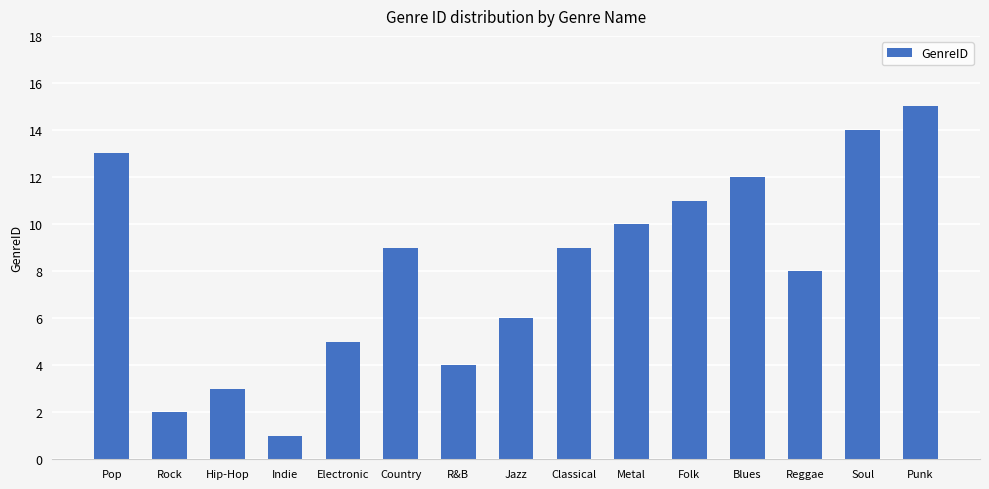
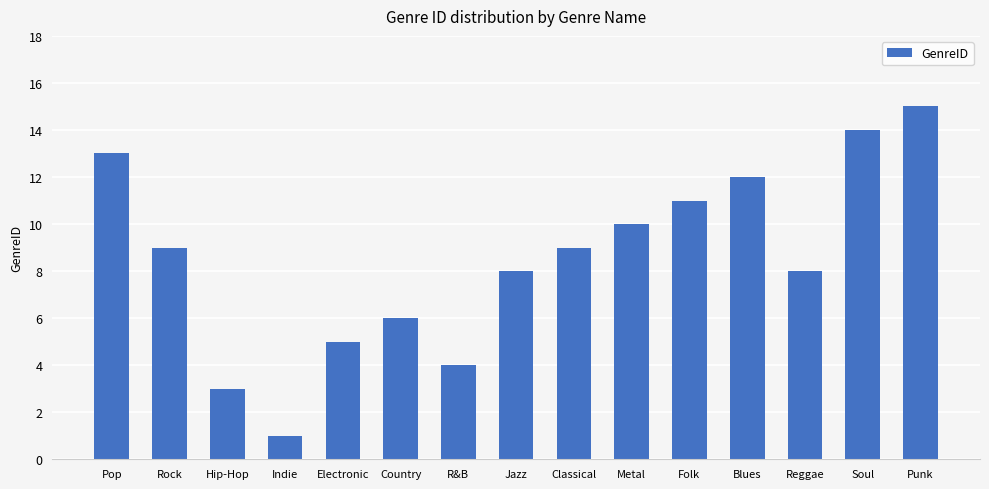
  {
    "Pop": 13,
-   "Rock": 2,
+   "Rock": 9,
    "Hip-Hop": 3,
    "Indie": 1,
    "Electronic": 5,
-   "Country": 9,
+   "Country": 6,
    "R&B": 4,
-   "Jazz": 6,
+   "Jazz": 8,
    "Classical": 9,
    "Metal": 10,
    "Folk": 11,
    "Blues": 12,
    "Reggae": 8,
    "Soul": 14,
    "Punk": 15
  }
